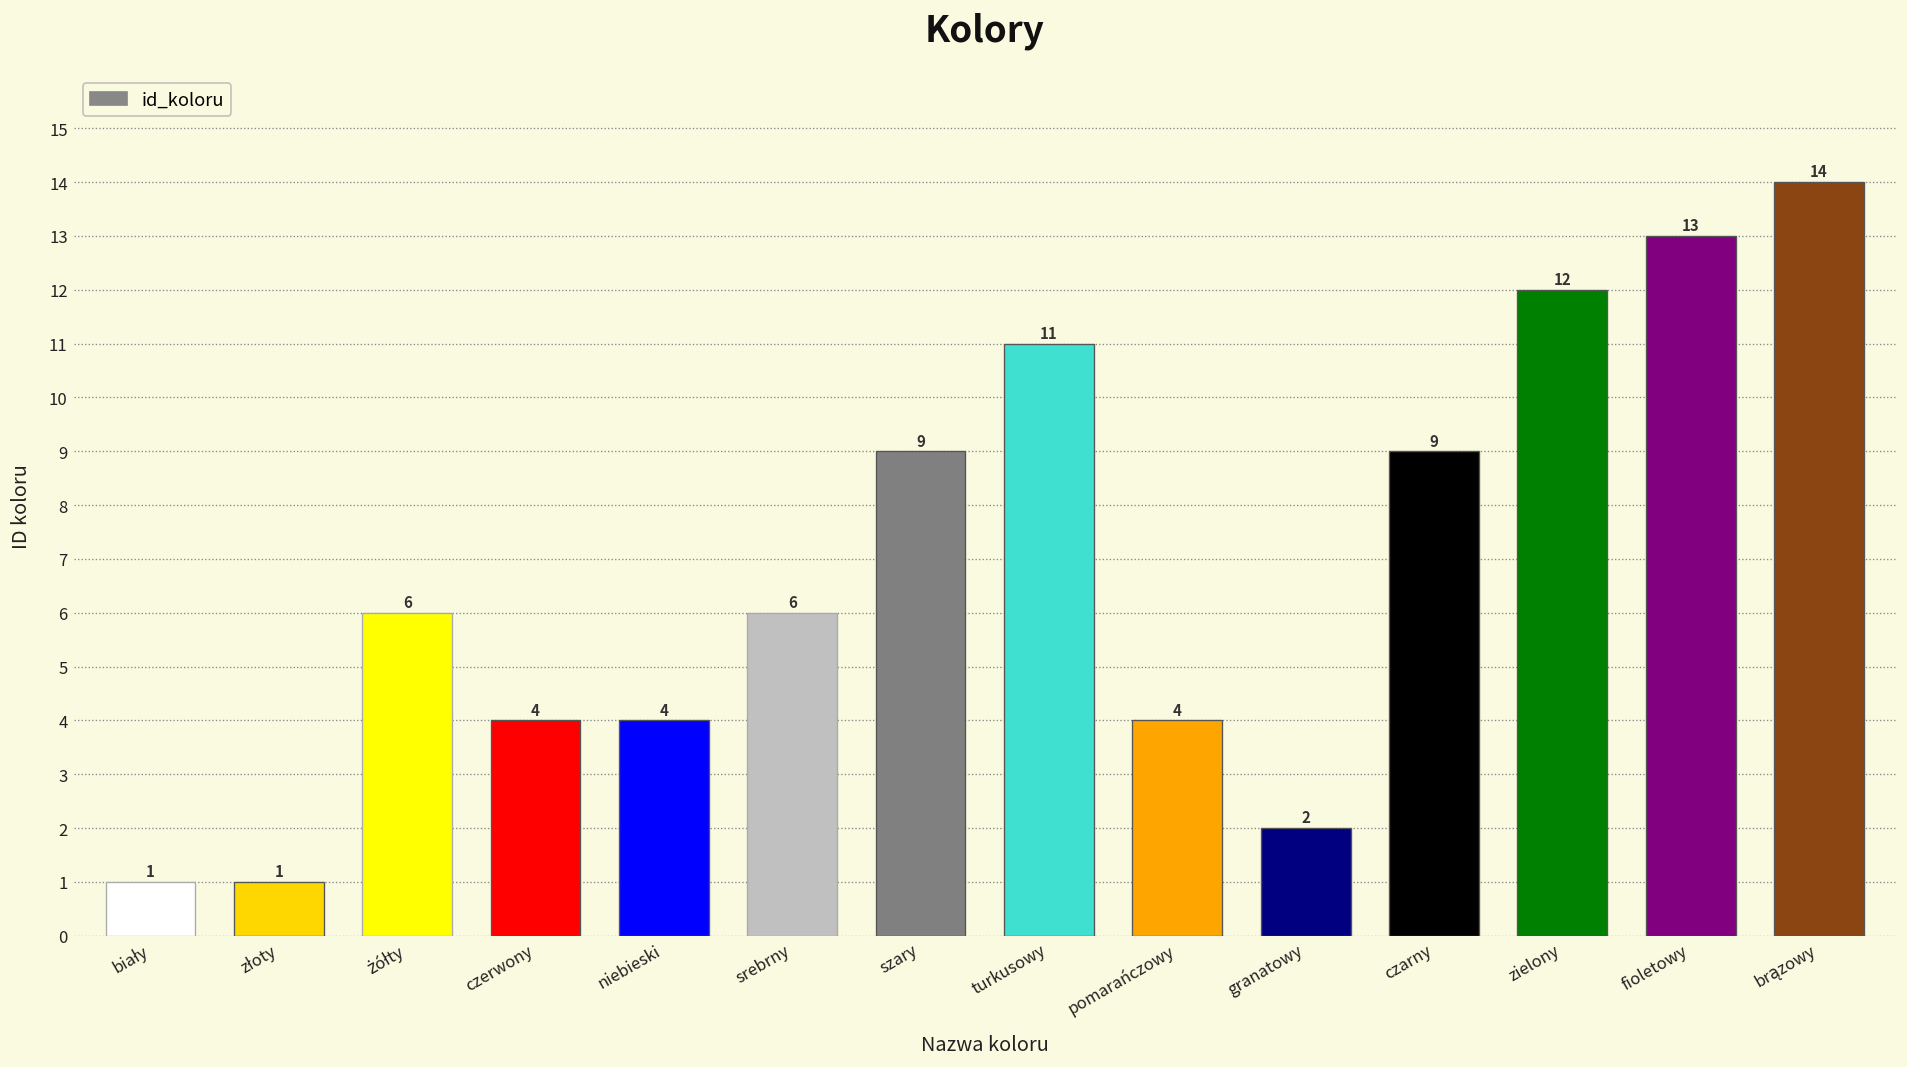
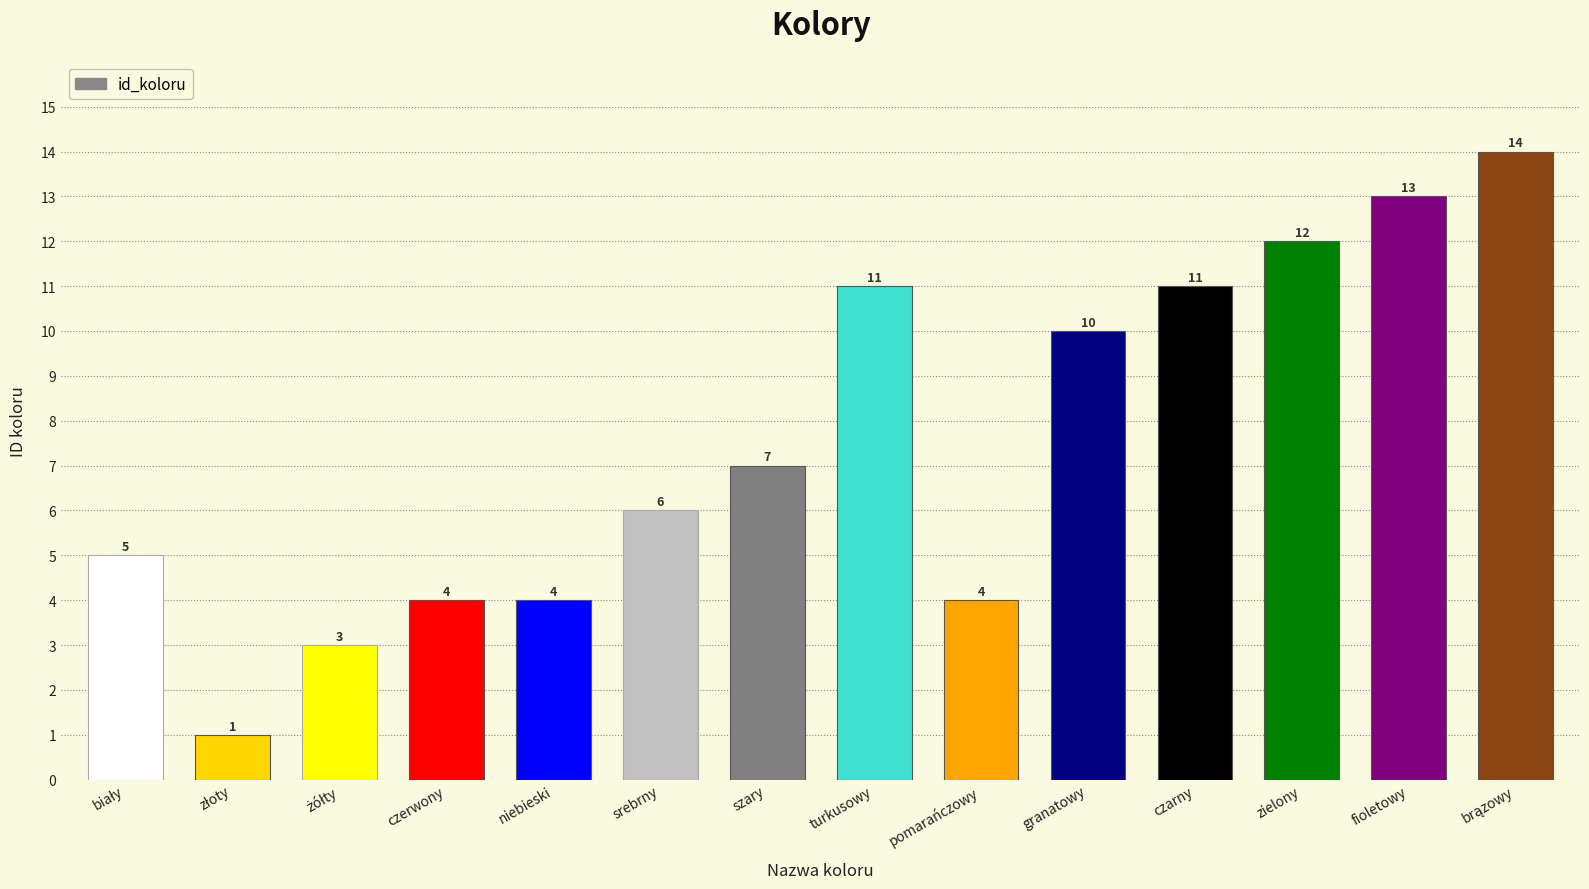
  {
-   "biały": 1,
+   "biały": 5,
    "złoty": 1,
-   "żółty": 6,
+   "żółty": 3,
    "czerwony": 4,
    "niebieski": 4,
    "srebrny": 6,
-   "szary": 9,
+   "szary": 7,
    "turkusowy": 11,
    "pomarańczowy": 4,
-   "granatowy": 2,
-   "czarny": 9,
+   "granatowy": 10,
+   "czarny": 11,
    "zielony": 12,
    "fioletowy": 13,
    "brązowy": 14
  }
